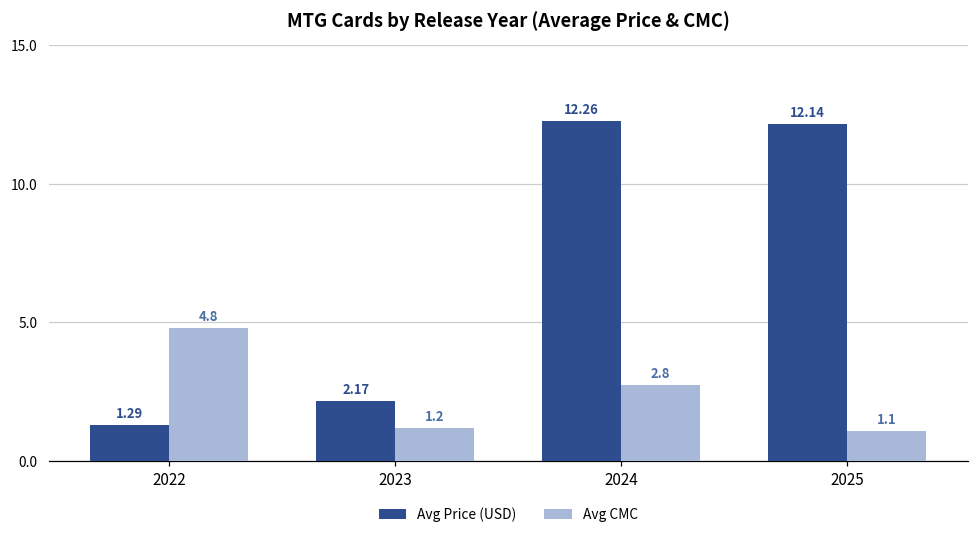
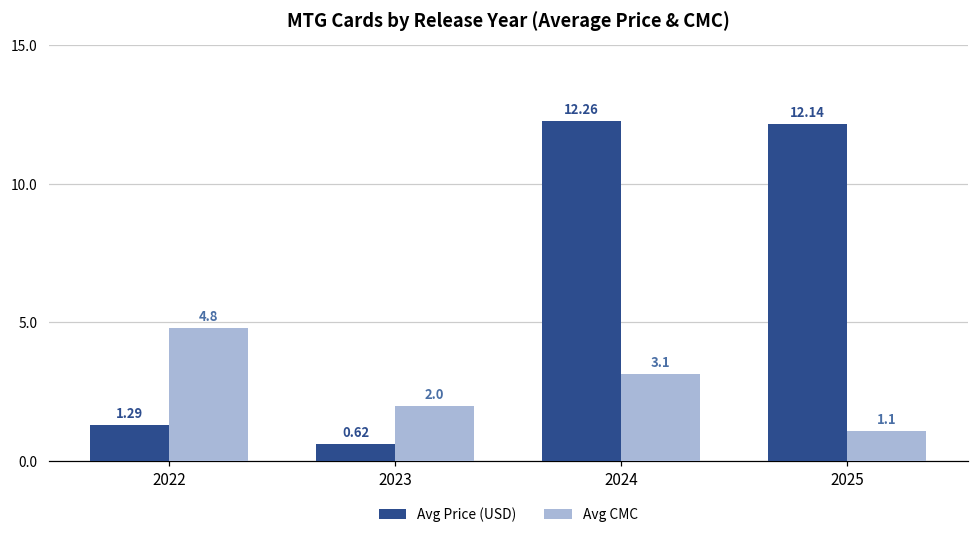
  {
    "Avg Price (USD)": {
      "2022": 1.29,
-     "2023": 2.17,
+     "2023": 0.62,
      "2024": 12.26,
      "2025": 12.14
    },
    "Avg CMC": {
      "2022": 4.8,
-     "2023": 1.2,
-     "2024": 2.8,
+     "2023": 2.0,
+     "2024": 3.1,
      "2025": 1.1
    }
  }
